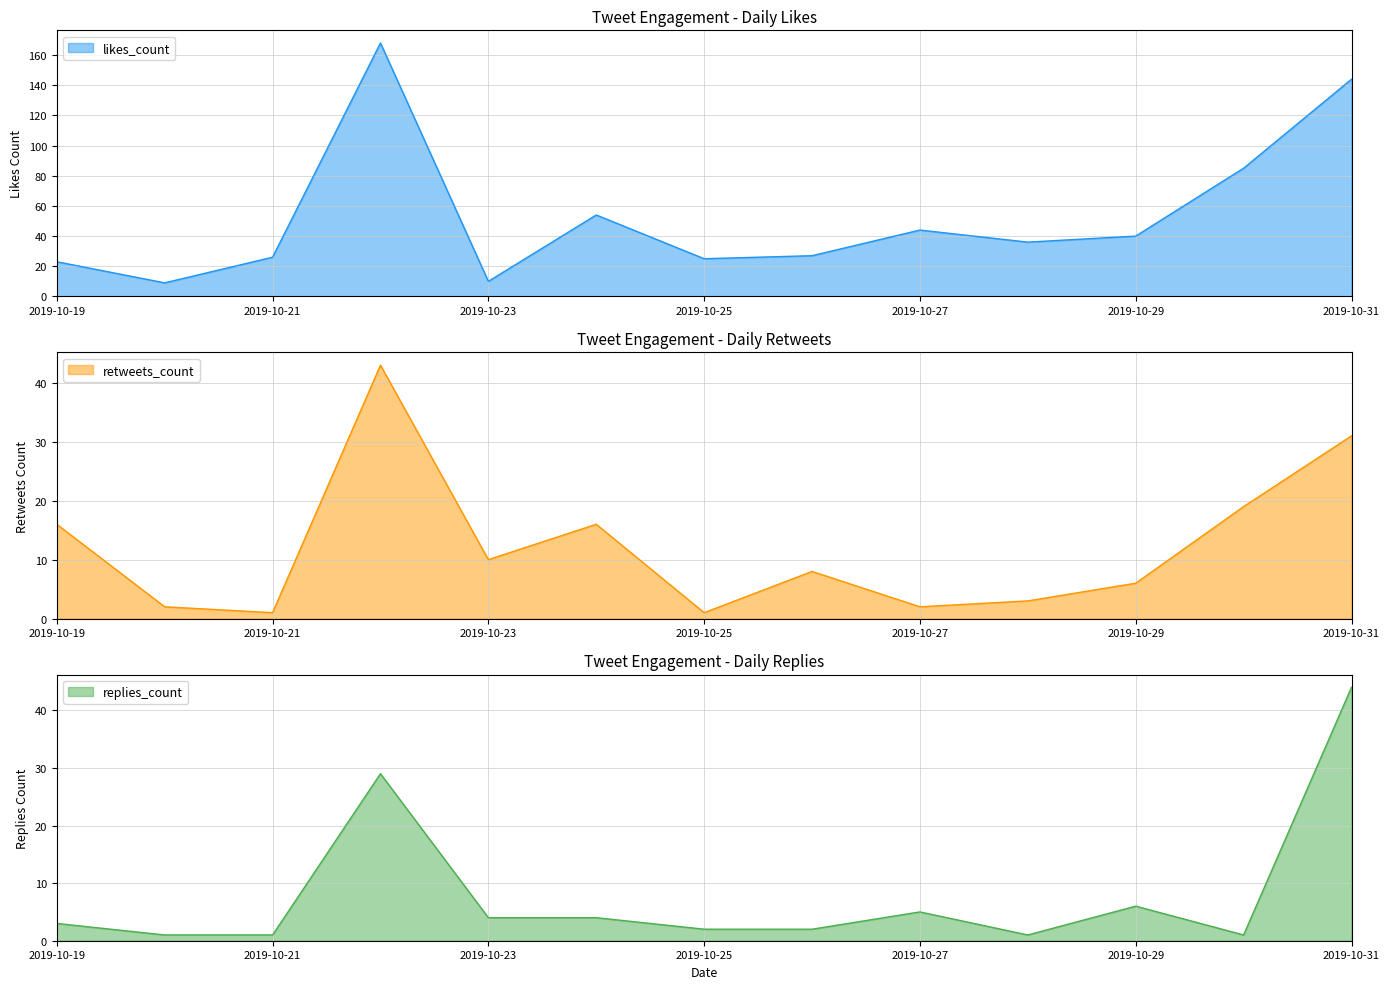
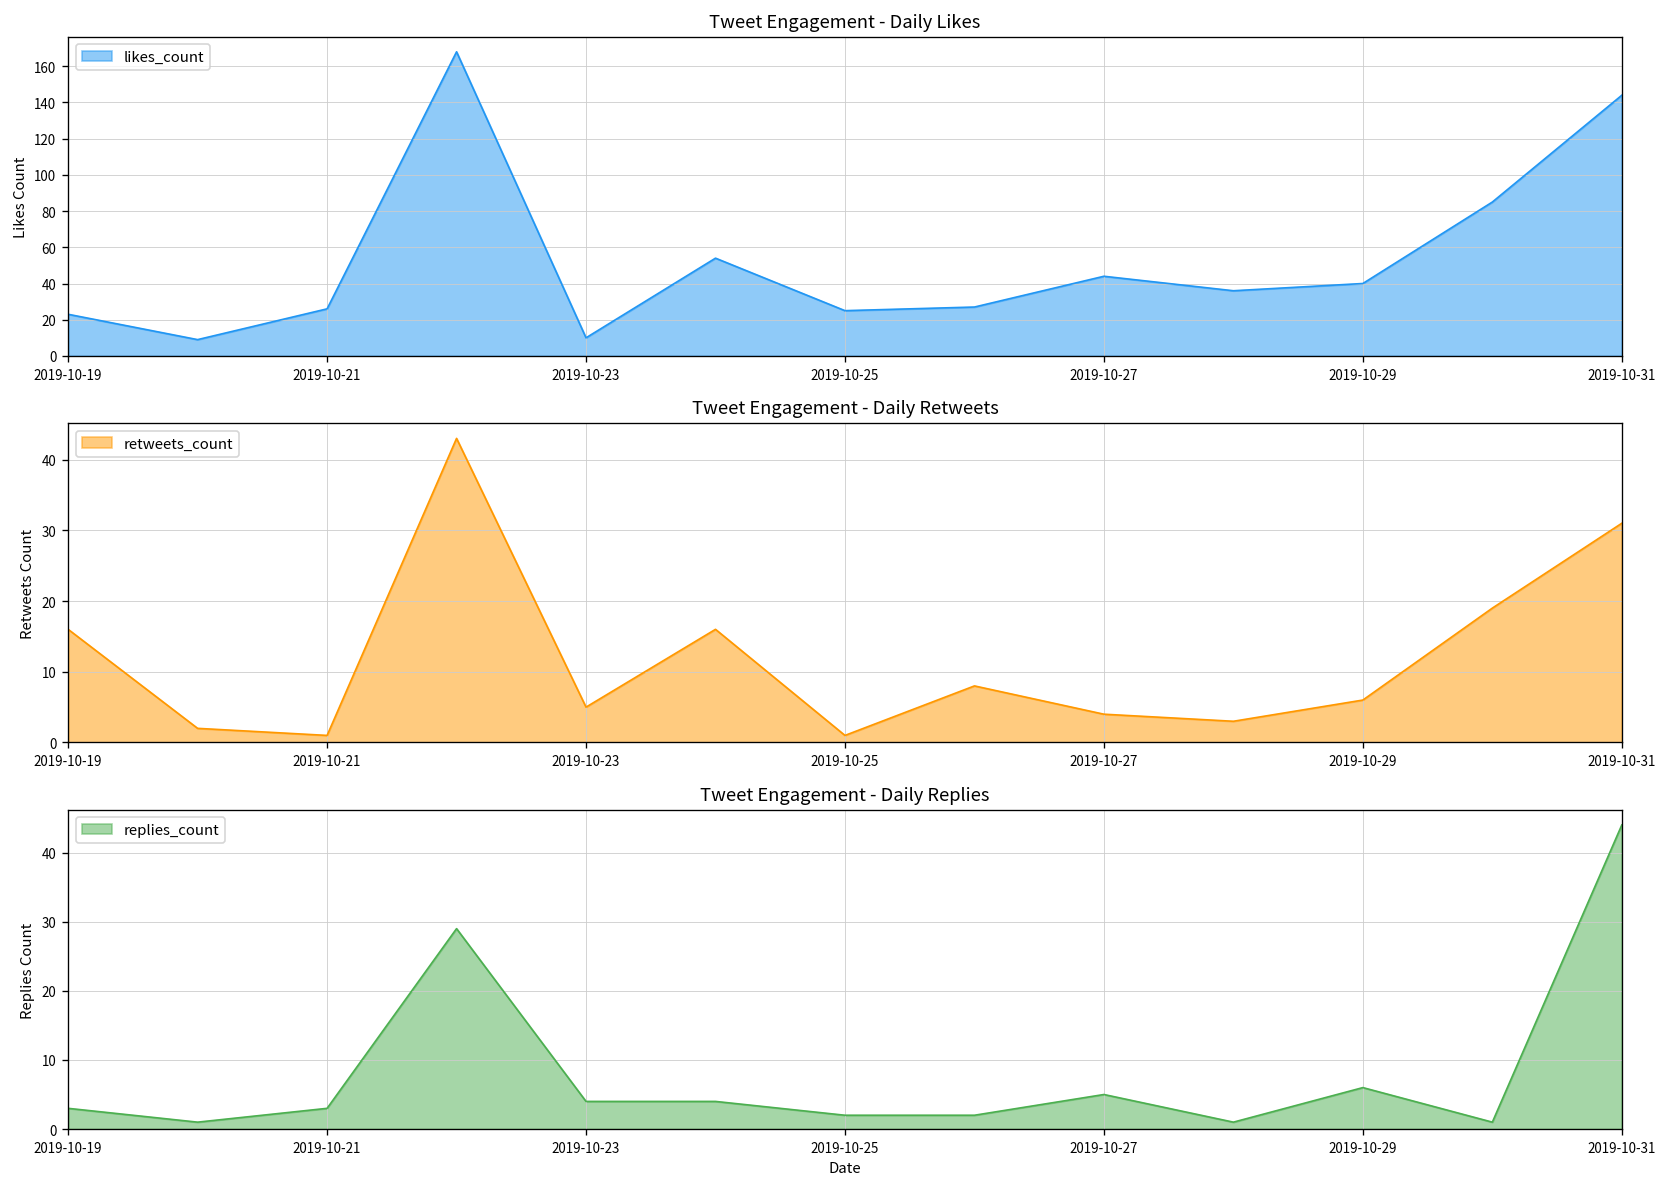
  {
    "Tweet Engagement - Daily Likes": {
      "2019-10-19": 23,
      "2019-10-21": 26,
      "2019-10-23": 10,
      "2019-10-25": 25,
      "2019-10-27": 44,
      "2019-10-29": 40,
      "2019-10-31": 144
    },
    "Tweet Engagement - Daily Retweets": {
      "2019-10-19": 16,
      "2019-10-21": 1,
-     "2019-10-23": 10,
+     "2019-10-23": 5,
      "2019-10-25": 1,
-     "2019-10-27": 2,
+     "2019-10-27": 4,
      "2019-10-29": 6,
      "2019-10-31": 31
    },
    "Tweet Engagement - Daily Replies": {
      "2019-10-19": 3,
-     "2019-10-21": 1,
+     "2019-10-21": 3,
      "2019-10-23": 4,
      "2019-10-25": 2,
      "2019-10-27": 5,
      "2019-10-29": 6,
      "2019-10-31": 44
    }
  }
